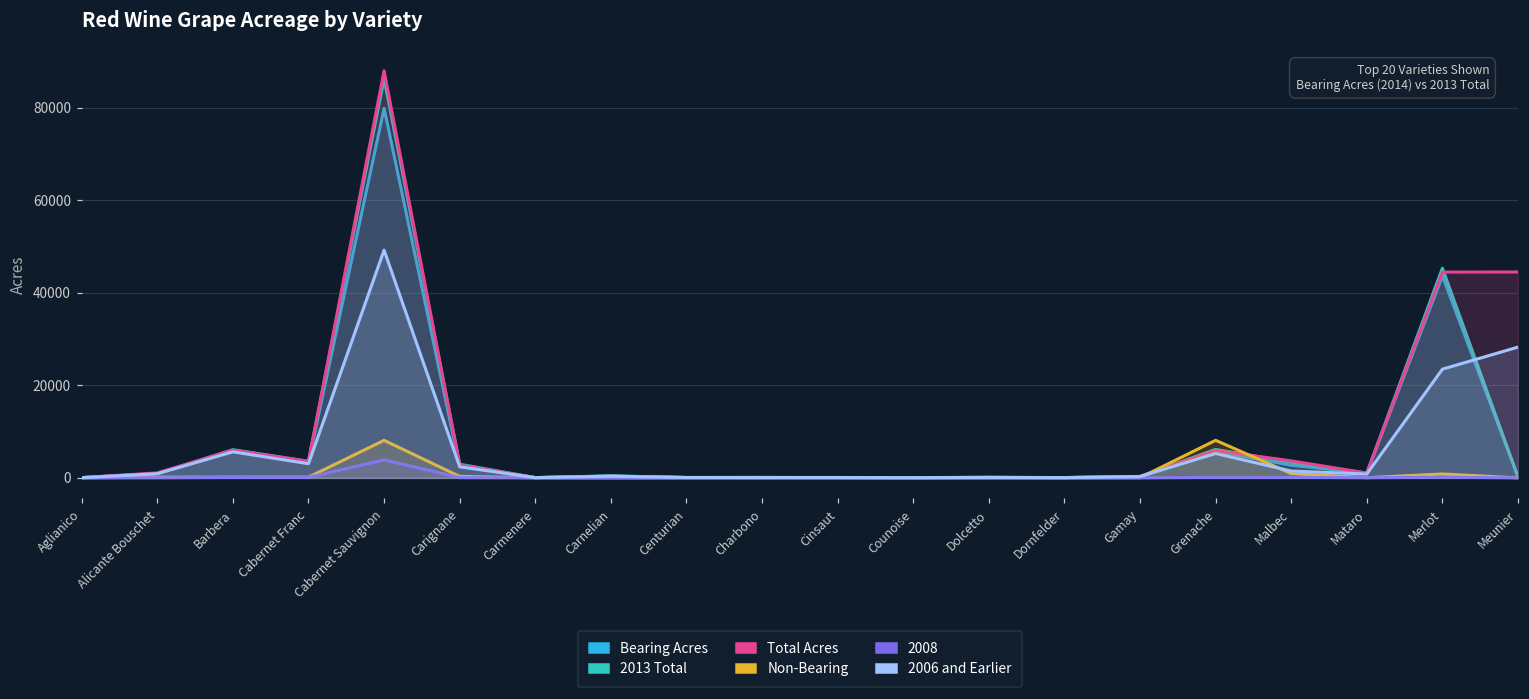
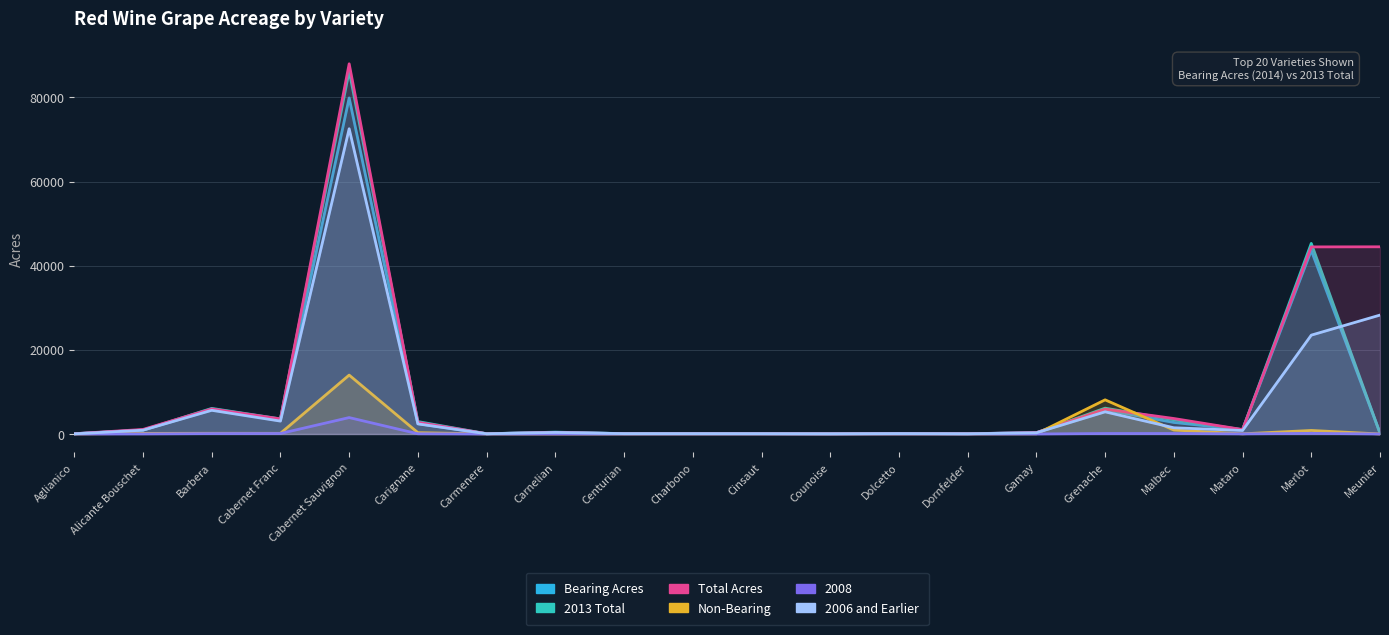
  {
    "Total Acres": {
      "Cabernet Sauvignon": 88000,
      "Merlot": 44000,
      "Meunier": 44000
    },
    "Non-Bearing": {
-     "Cabernet Sauvignon": 8000,
+     "Cabernet Sauvignon": 14000,
      "Grenache": 8000,
      "Merlot": 1000
    },
    "2008": {
      "Cabernet Sauvignon": 4000,
      "Grenache": 0,
      "Malbec": 0,
      "Merlot": 0
    },
    "2006 and Earlier": {
-     "Cabernet Sauvignon": 49000,
+     "Cabernet Sauvignon": 73000,
      "Merlot": 23000,
      "Meunier": 28000
    }
  }
